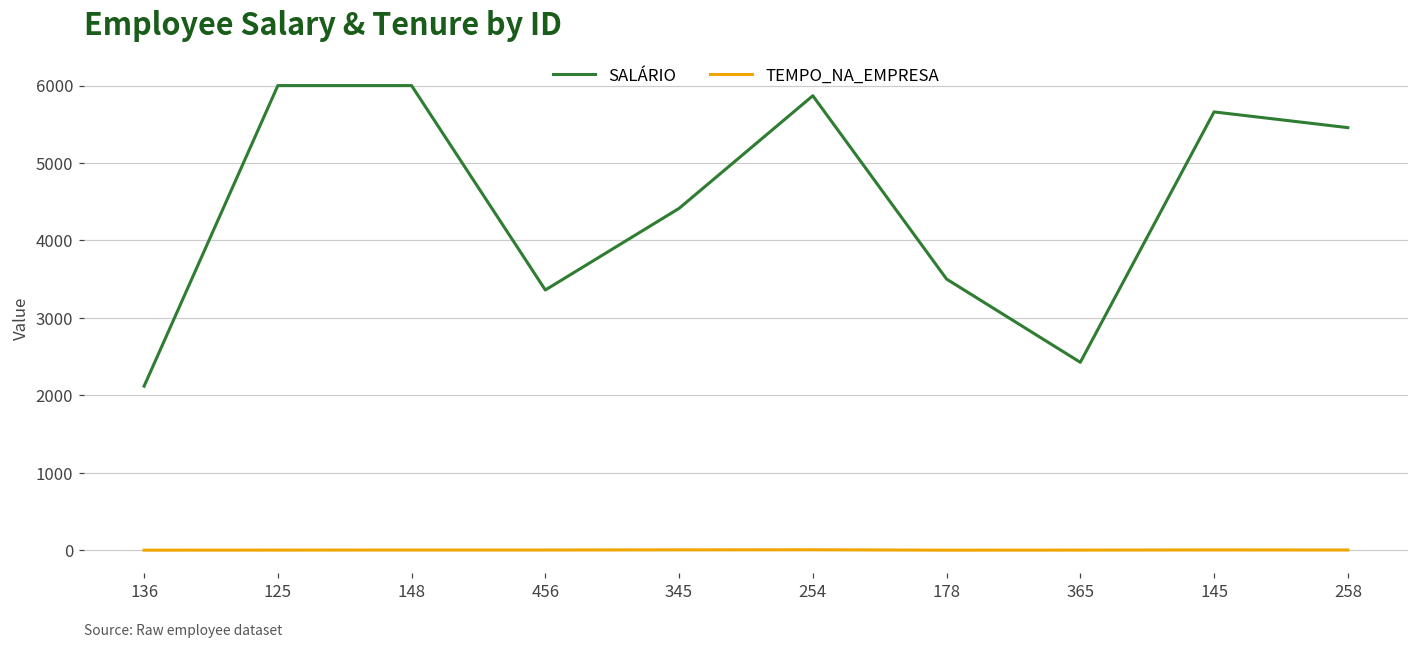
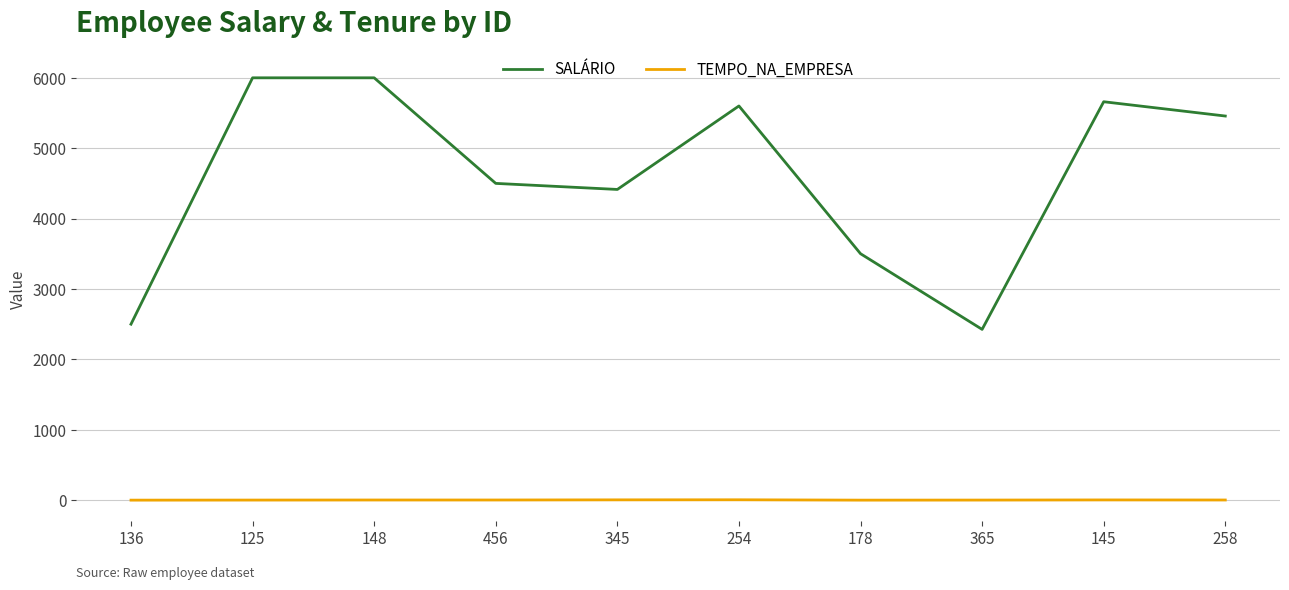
  {
    "SALÁRIO": {
-     "136": 2100,
+     "136": 2500,
      "125": 6000,
      "148": 6000,
-     "456": 3400,
+     "456": 4500,
      "345": 4400,
-     "254": 5900,
+     "254": 5600,
      "178": 3500,
      "365": 2400,
      "145": 5700,
      "258": 5500
    },
    "TEMPO_NA_EMPRESA": {
      "136": 0,
      "125": 0,
      "148": 0,
      "456": 0,
      "345": 0,
      "254": 0,
      "178": 0,
      "365": 0,
      "145": 0,
      "258": 0
    }
  }
